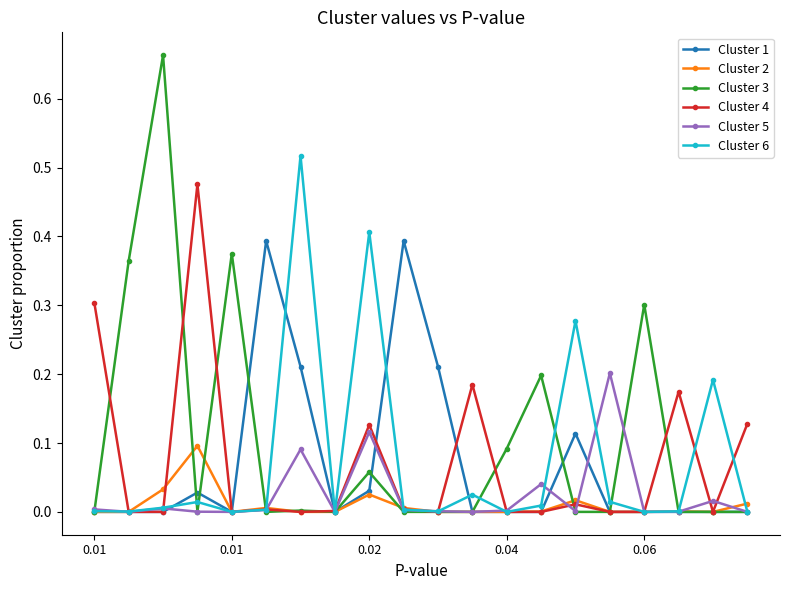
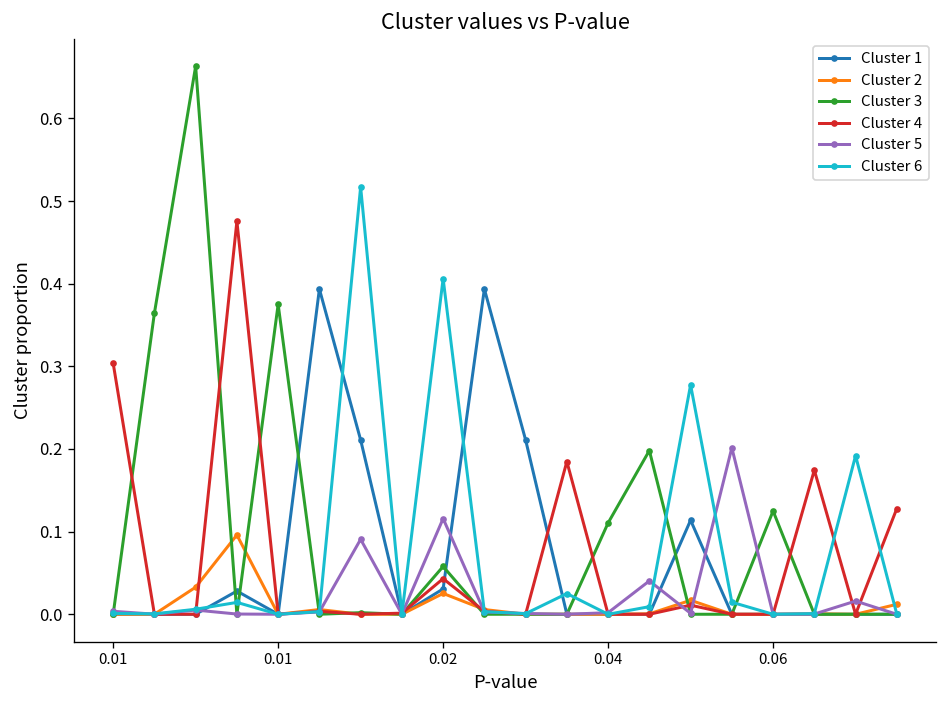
  {
    "Cluster 1": {
      "0.02": 0.03
    },
    "Cluster 2": {
      "0.02": 0.03
    },
    "Cluster 3": {
      "0.02": 0.06,
-     "0.04": 0.09,
-     "0.06": 0.30
+     "0.04": 0.11,
+     "0.06": 0.13
    },
    "Cluster 4": {
-     "0.02": 0.13
+     "0.02": 0.04
    },
    "Cluster 5": {
      "0.02": 0.12
    },
    "Cluster 6": {
      "0.02": 0.41
    }
  }
